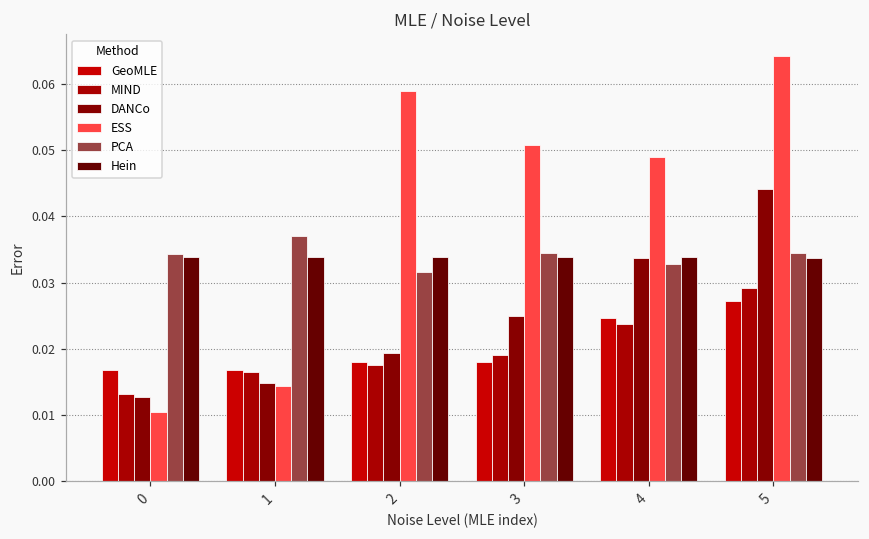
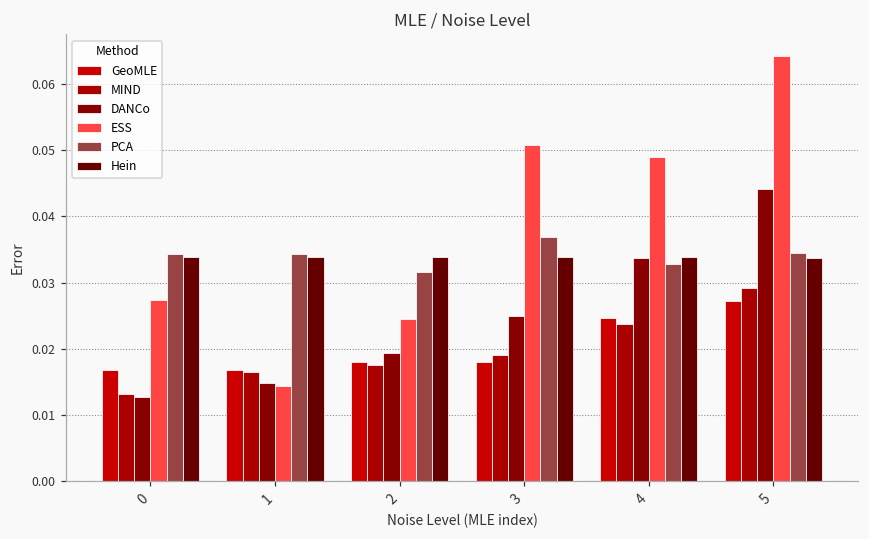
  {
    "ESS": {
-     "0": 0.010,
+     "0": 0.027,
      "1": 0.014,
-     "2": 0.059,
+     "2": 0.024,
      "3": 0.051,
      "4": 0.049,
      "5": 0.064
    },
    "PCA": {
      "0": 0.034,
-     "1": 0.037,
+     "1": 0.034,
      "2": 0.032,
-     "3": 0.034,
+     "3": 0.037,
      "4": 0.033,
      "5": 0.034
    }
  }
